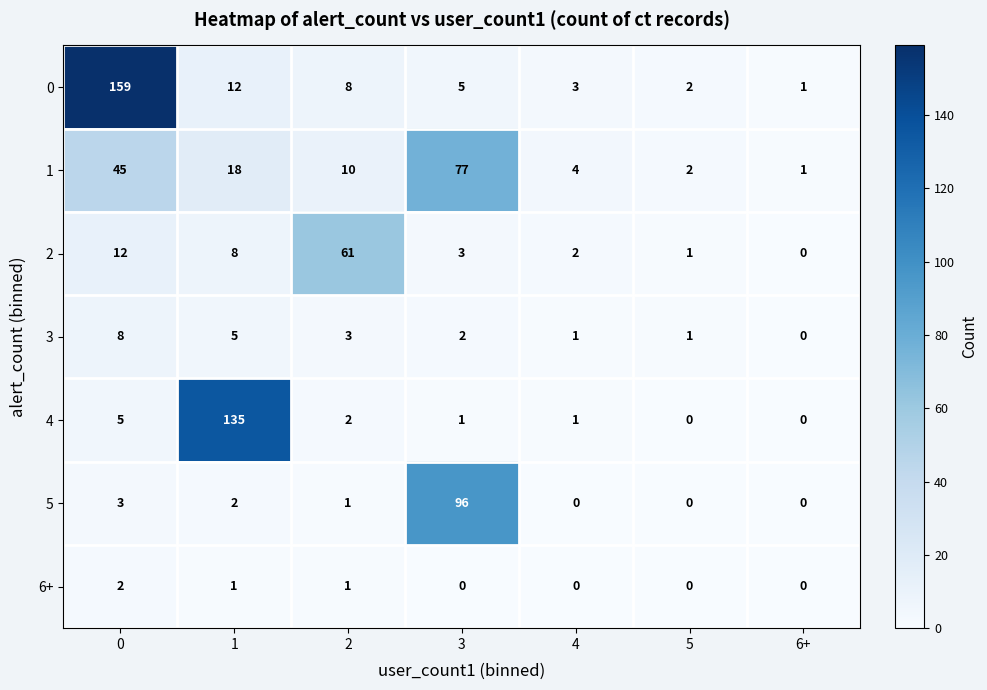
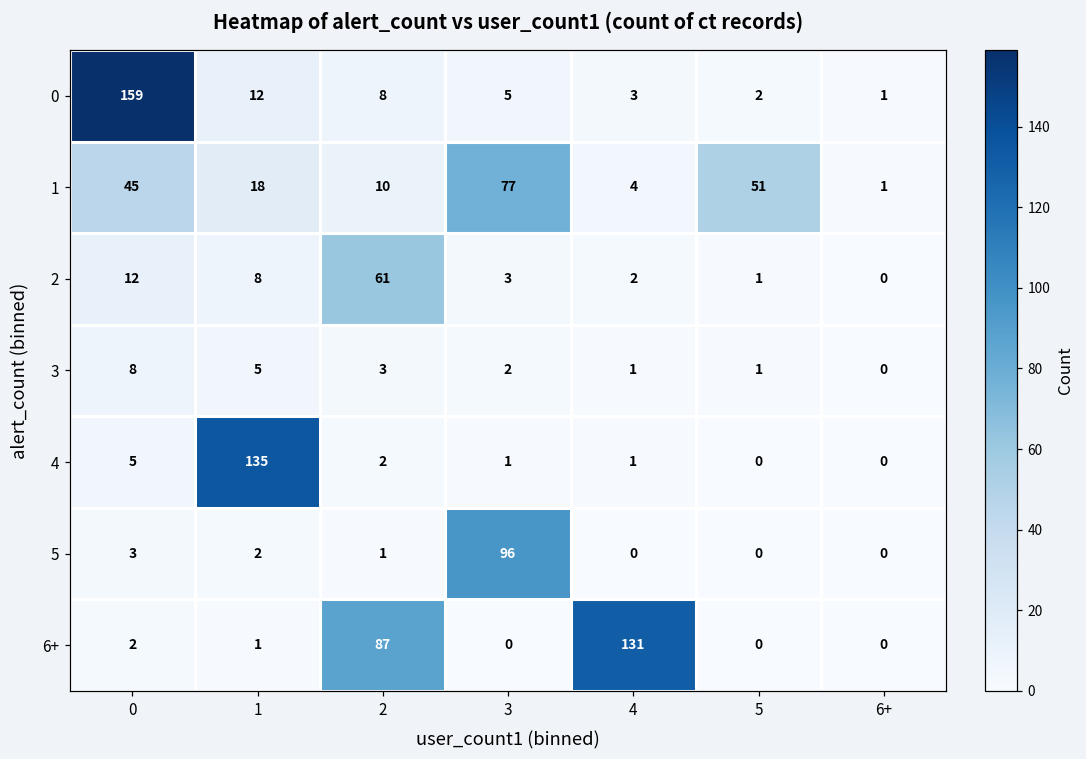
  {
    "0": {
      "0": 159,
      "1": 12,
      "2": 8,
      "3": 5,
      "4": 3,
      "5": 2,
      "6+": 1
    },
    "1": {
      "0": 45,
      "1": 18,
      "2": 10,
      "3": 77,
      "4": 4,
-     "5": 2,
+     "5": 51,
      "6+": 1
    },
    "2": {
      "0": 12,
      "1": 8,
      "2": 61,
      "3": 3,
      "4": 2,
      "5": 1,
      "6+": 0
    },
    "3": {
      "0": 8,
      "1": 5,
      "2": 3,
      "3": 2,
      "4": 1,
      "5": 1,
      "6+": 0
    },
    "4": {
      "0": 5,
      "1": 135,
      "2": 2,
      "3": 1,
      "4": 1,
      "5": 0,
      "6+": 0
    },
    "5": {
      "0": 3,
      "1": 2,
      "2": 1,
      "3": 96,
      "4": 0,
      "5": 0,
      "6+": 0
    },
    "6+": {
      "0": 2,
      "1": 1,
-     "2": 1,
+     "2": 87,
      "3": 0,
-     "4": 0,
+     "4": 131,
      "5": 0,
      "6+": 0
    }
  }
